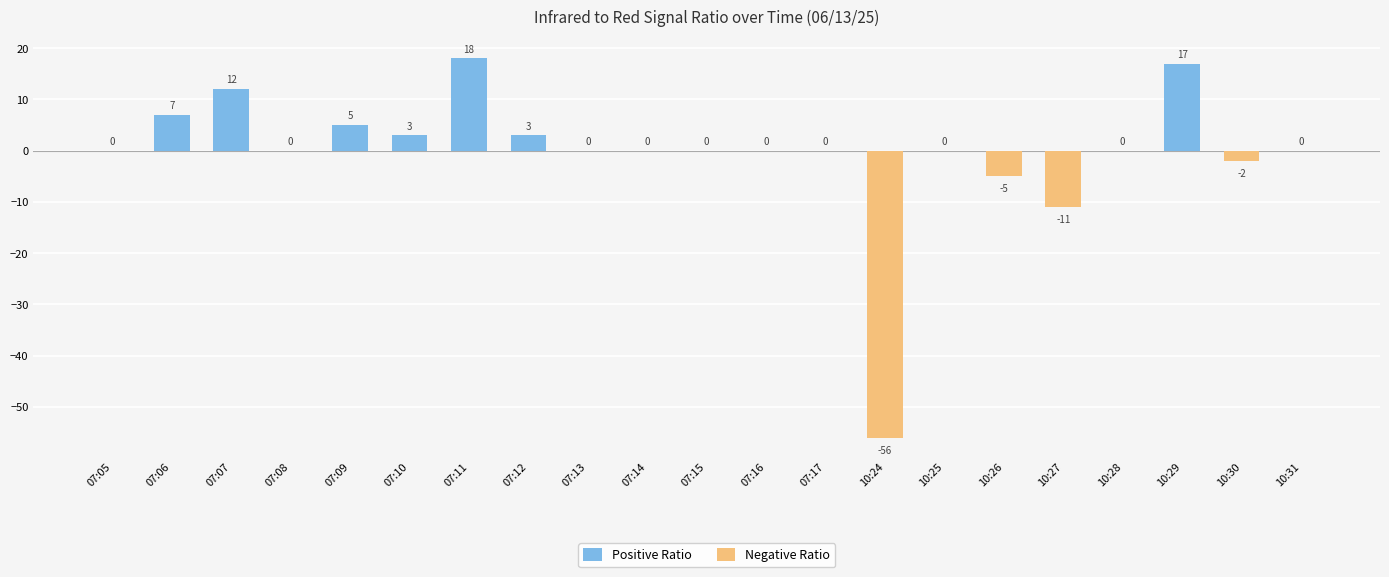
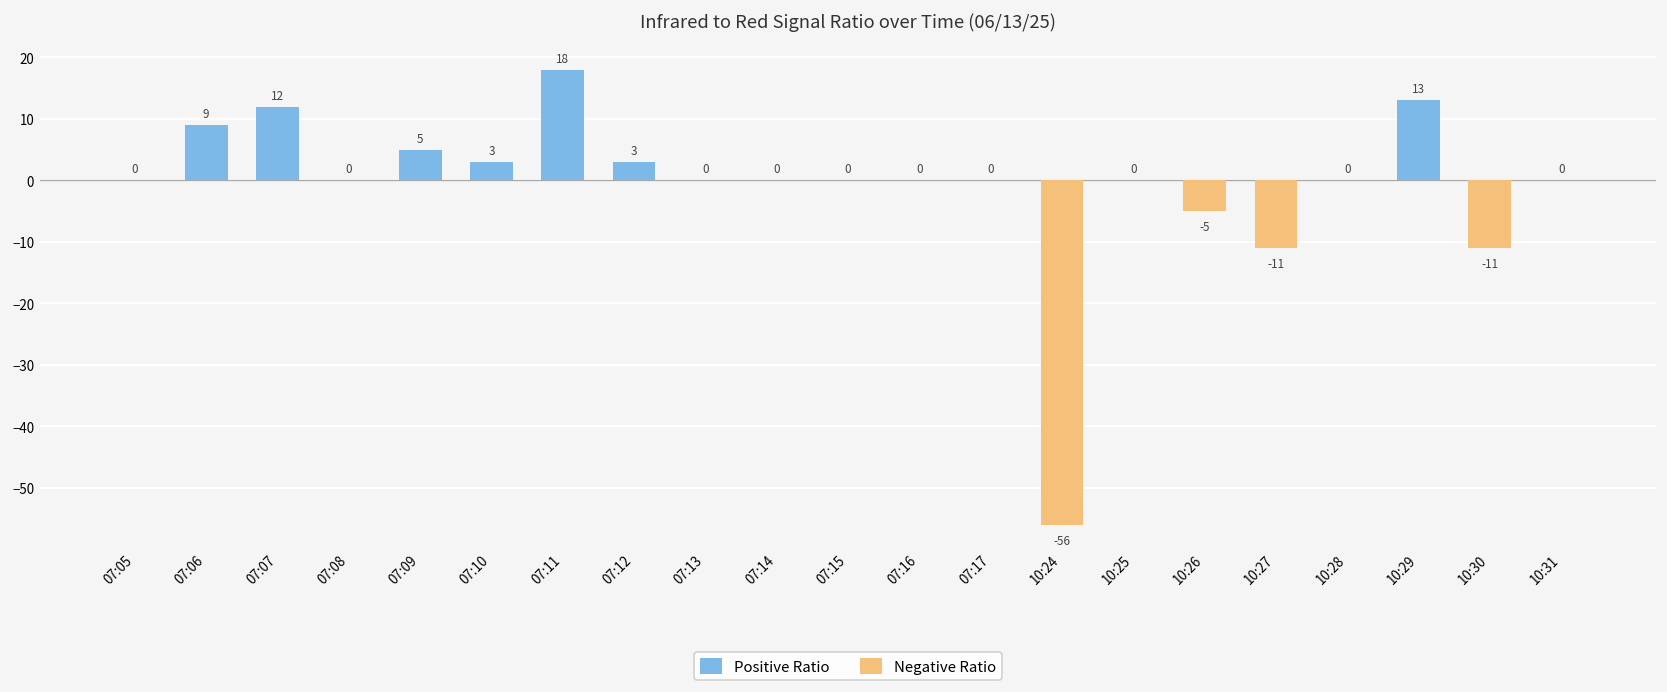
  {
    "Positive Ratio": {
      "07:05": 0,
-     "07:06": 7,
+     "07:06": 9,
      "07:07": 12,
      "07:08": 0,
      "07:09": 5,
      "07:10": 3,
      "07:11": 18,
      "07:12": 3,
      "07:13": 0,
      "07:14": 0,
      "07:15": 0,
      "07:16": 0,
      "07:17": 0,
      "10:25": 0,
      "10:28": 0,
-     "10:29": 17,
+     "10:29": 13,
      "10:31": 0
    },
    "Negative Ratio": {
      "10:24": -56,
      "10:26": -5,
      "10:27": -11,
-     "10:30": -2
+     "10:30": -11
    }
  }
